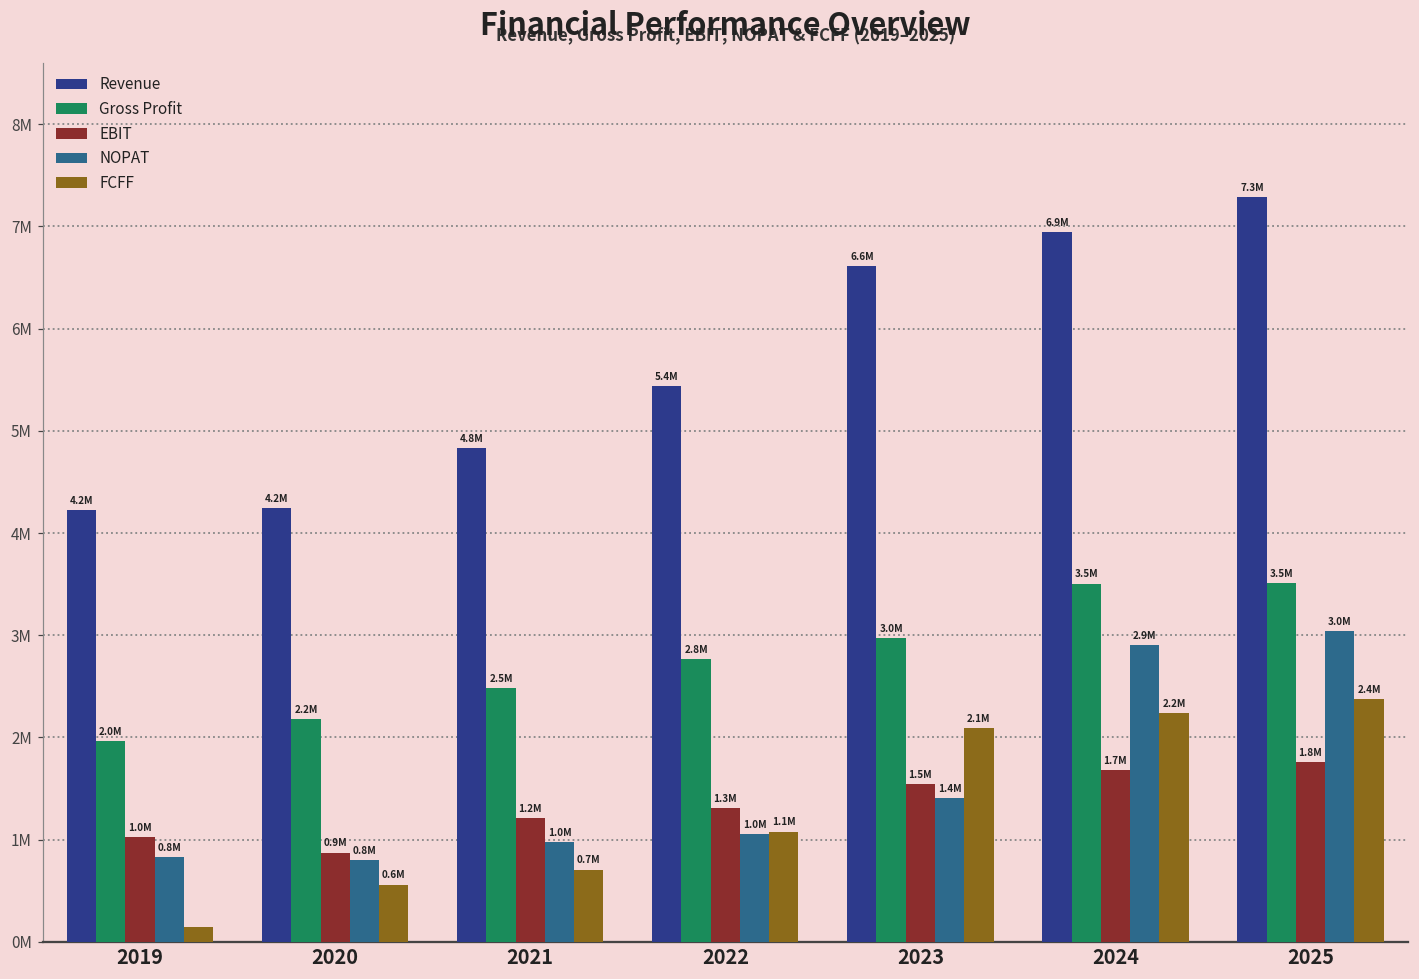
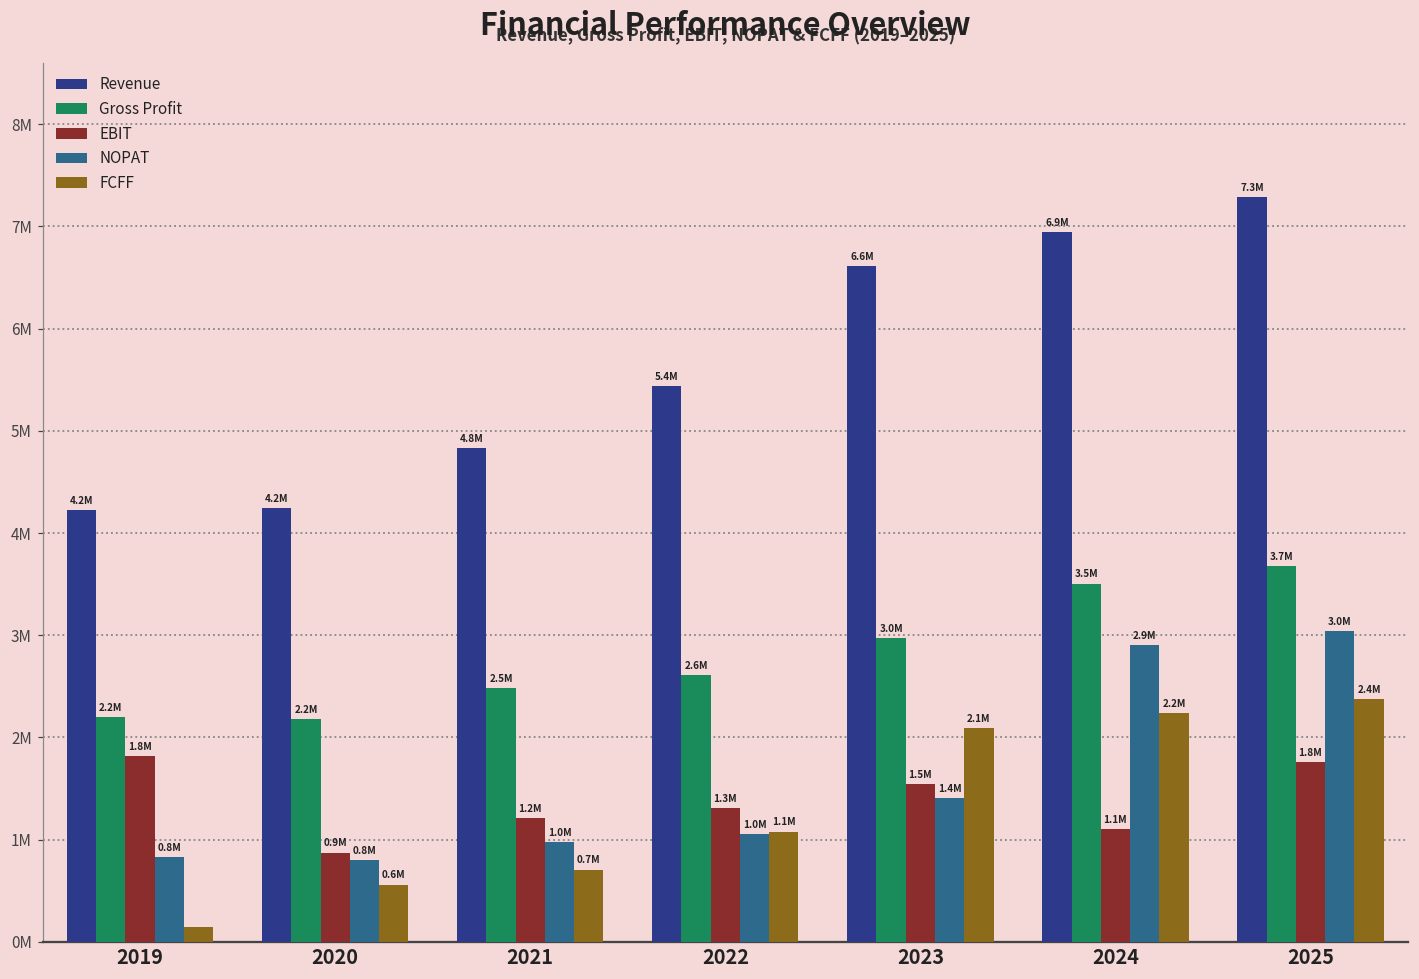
  {
    "Gross Profit": {
-     "2019": "2.0M",
+     "2019": "2.2M",
      "2020": "2.2M",
      "2021": "2.5M",
-     "2022": "2.8M",
+     "2022": "2.6M",
      "2023": "3.0M",
      "2024": "3.5M",
-     "2025": "3.5M"
+     "2025": "3.7M"
    },
    "EBIT": {
-     "2019": "1.0M",
+     "2019": "1.8M",
      "2020": "0.9M",
      "2021": "1.2M",
      "2022": "1.3M",
      "2023": "1.5M",
-     "2024": "1.7M",
+     "2024": "1.1M",
      "2025": "1.8M"
    },
    "FCFF": {
      "2020": "0.6M",
      "2021": "0.7M",
      "2022": "1.1M",
      "2023": "2.1M",
      "2024": "2.2M",
      "2025": "2.4M"
    }
  }
